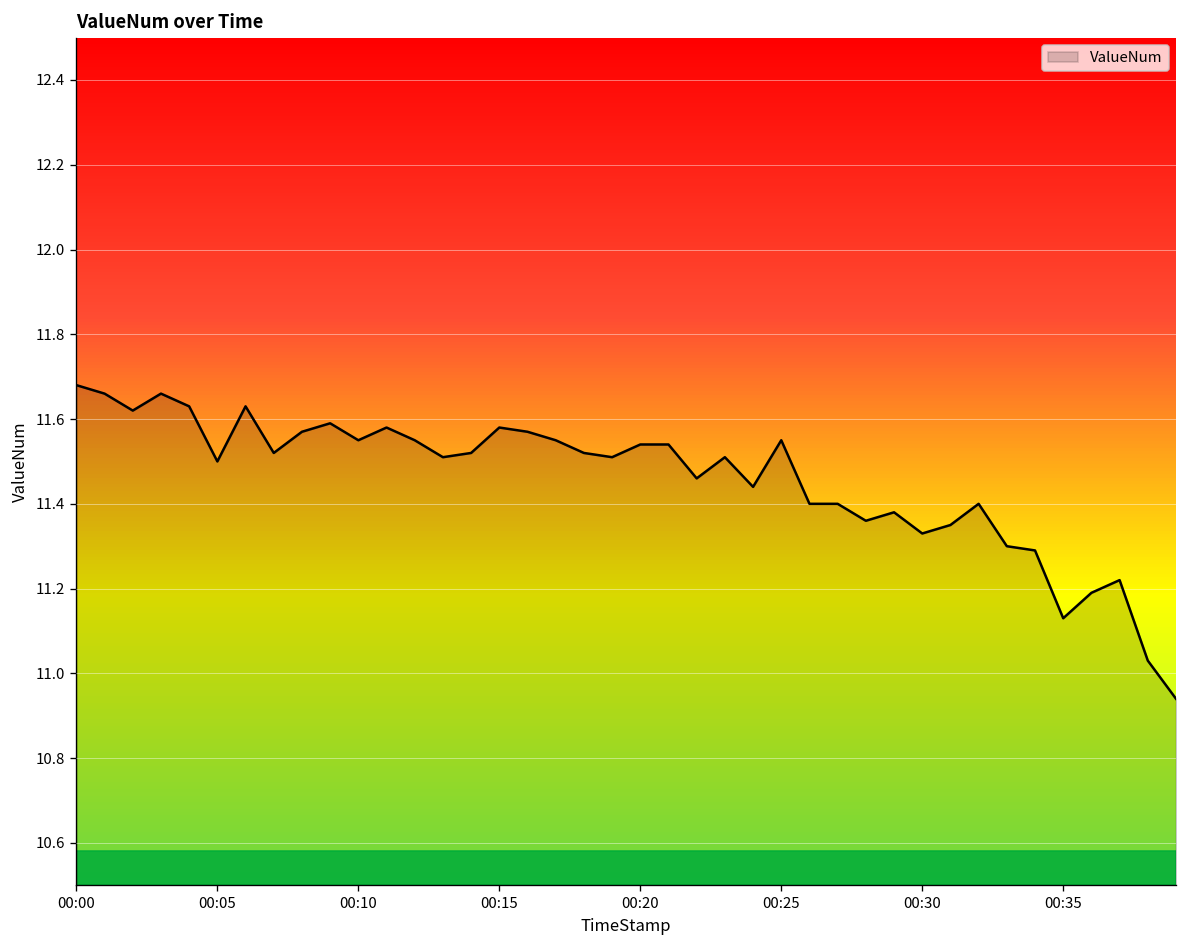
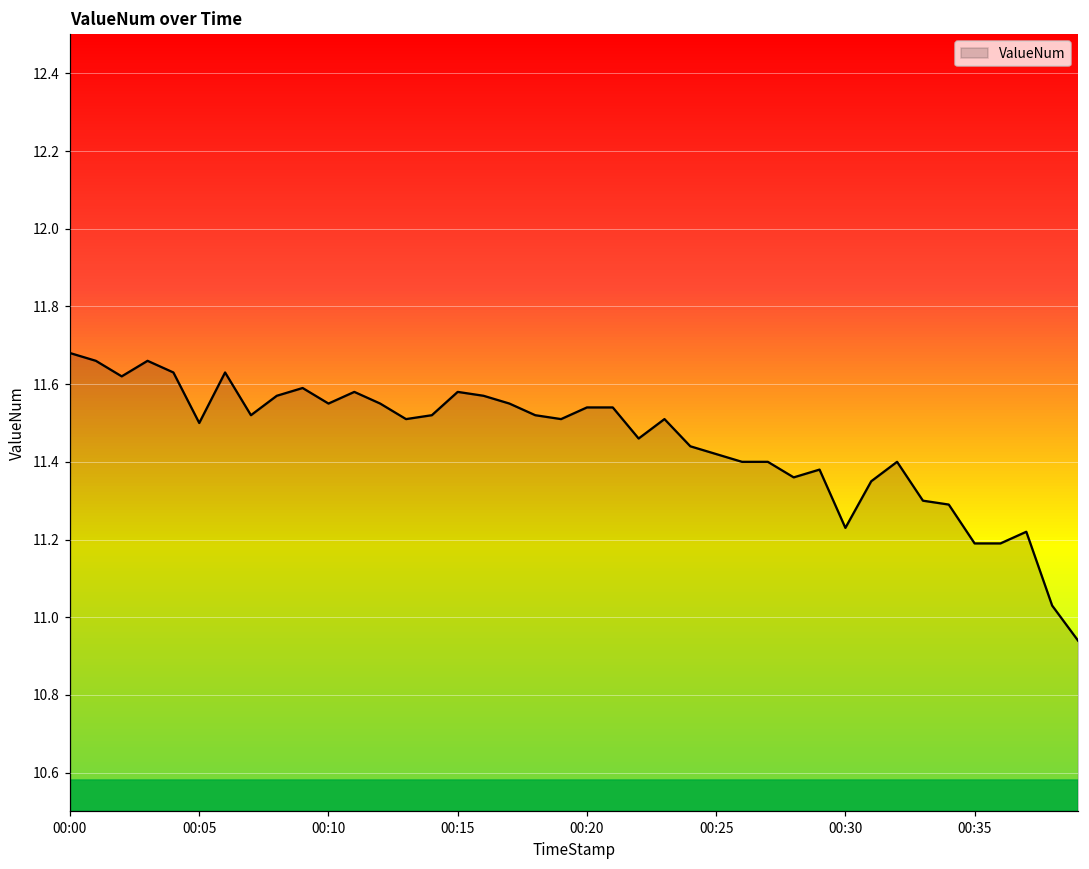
  {
    "00:00": 11.68,
    "00:05": 11.50,
    "00:10": 11.55,
    "00:15": 11.58,
    "00:20": 11.54,
-   "00:25": 11.55,
-   "00:30": 11.33,
-   "00:35": 11.13
+   "00:25": 11.42,
+   "00:30": 11.23,
+   "00:35": 11.19
  }
